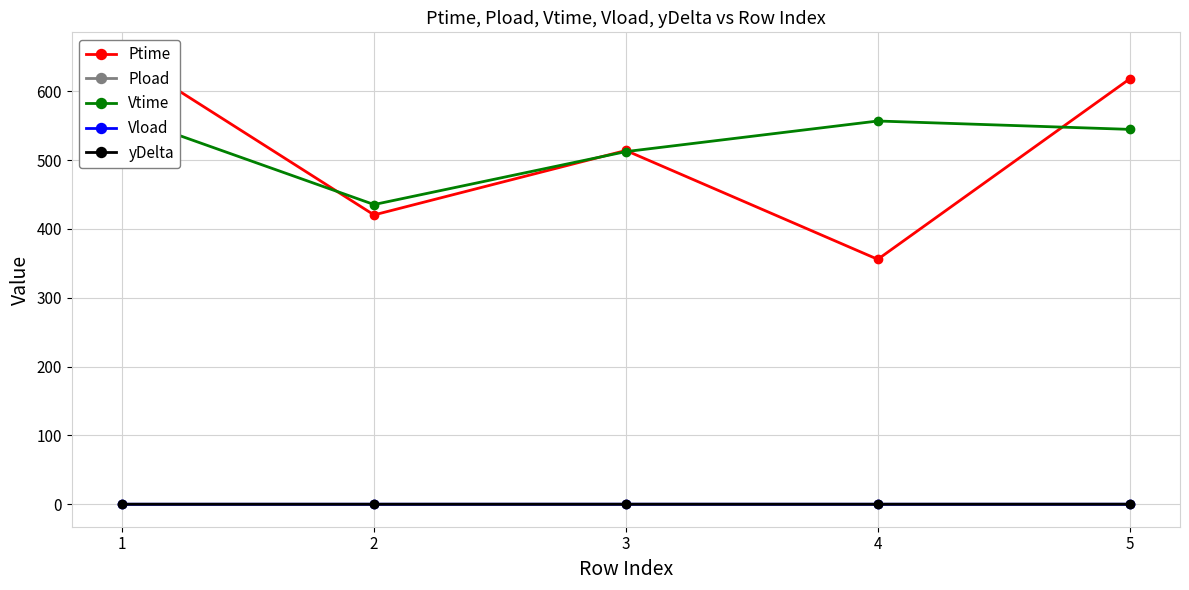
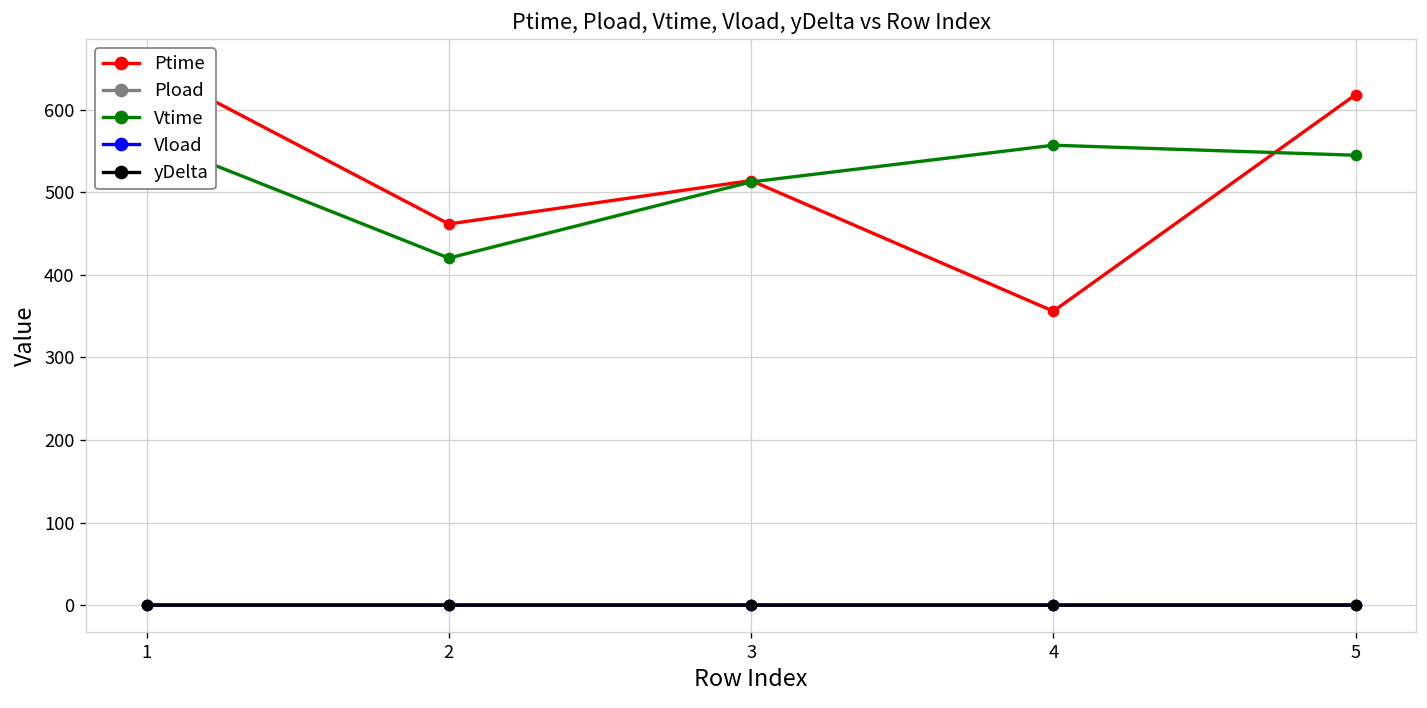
  {
    "Ptime": {
-     "2": 420,
+     "2": 460,
      "4": 360,
      "5": 620
    },
    "yDelta": {
      "1": 0,
      "2": 0,
      "3": 0,
      "4": 0,
      "5": 0
    },
    "Vtime": {
-     "2": 440,
+     "2": 420,
      "4": 560,
      "5": 540
    }
  }
